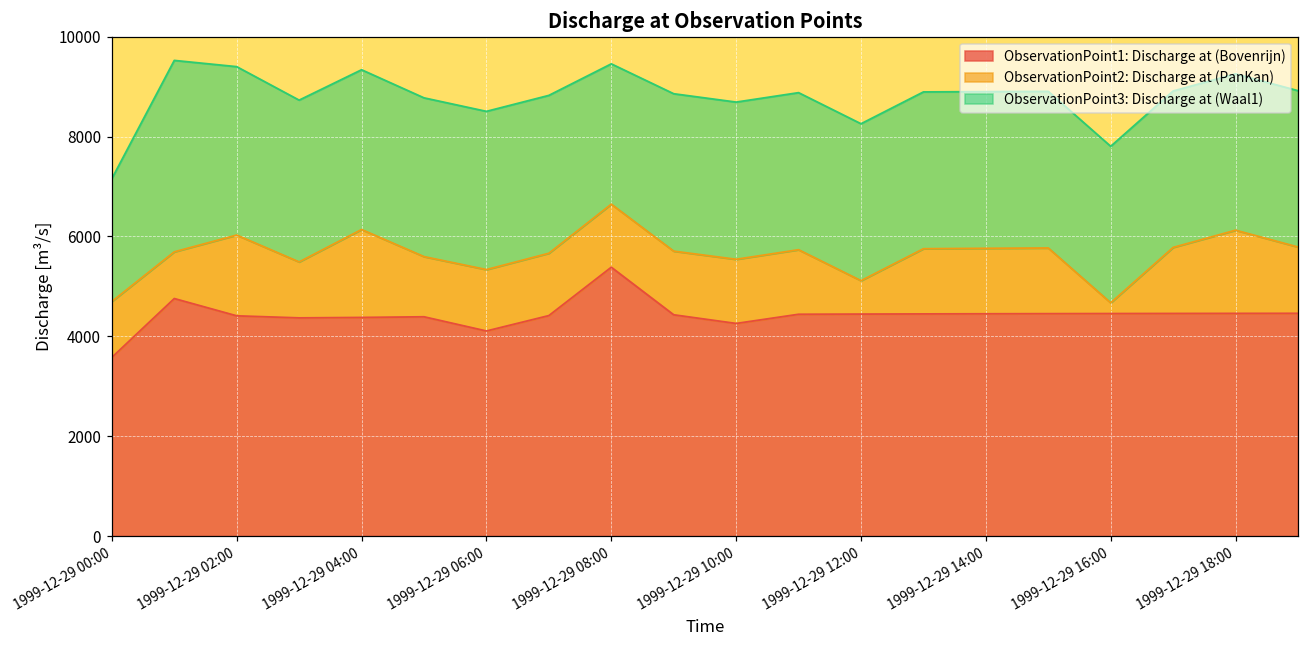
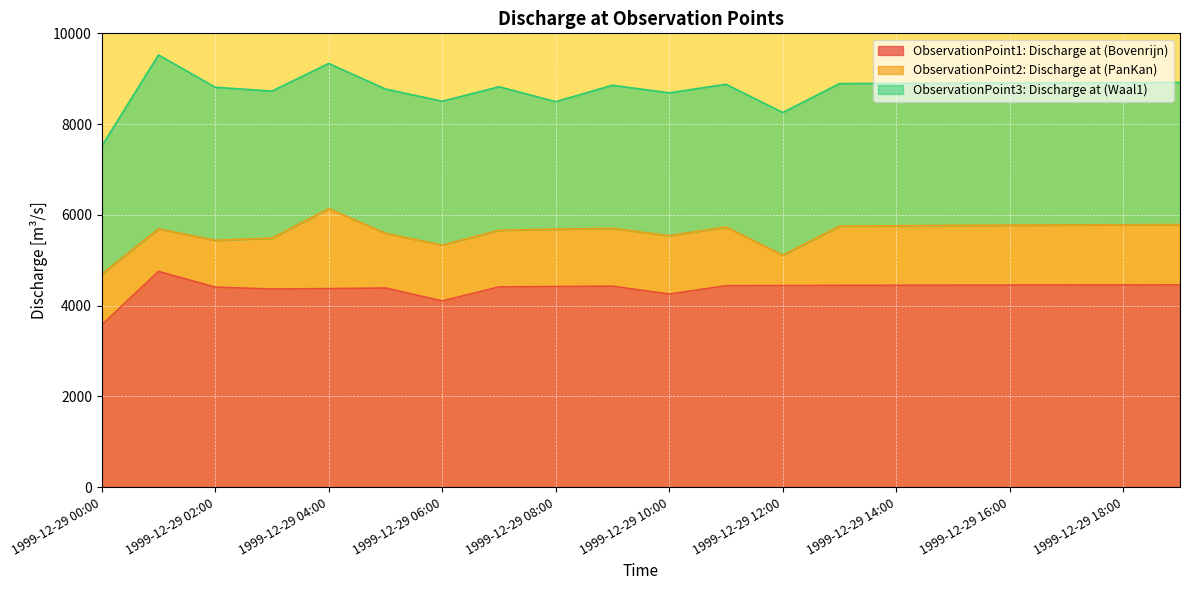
  {
    "ObservationPoint1: Discharge at (Bovenrijn)": {
      "1999-12-29 00:00": 3600,
      "1999-12-29 02:00": 4400,
      "1999-12-29 04:00": 4400,
      "1999-12-29 06:00": 4100,
-     "1999-12-29 08:00": 5400,
+     "1999-12-29 08:00": 4400,
      "1999-12-29 10:00": 4300,
      "1999-12-29 12:00": 4400,
      "1999-12-29 14:00": 4500,
      "1999-12-29 16:00": 4500,
      "1999-12-29 18:00": 4500
    },
    "ObservationPoint2: Discharge at (PanKan)": {
      "1999-12-29 00:00": 1100,
-     "1999-12-29 02:00": 1600,
+     "1999-12-29 02:00": 1000,
      "1999-12-29 04:00": 1800,
      "1999-12-29 06:00": 1200,
      "1999-12-29 08:00": 1300,
      "1999-12-29 10:00": 1300,
      "1999-12-29 12:00": 700,
      "1999-12-29 14:00": 1300,
-     "1999-12-29 16:00": 200,
-     "1999-12-29 18:00": 1700
+     "1999-12-29 16:00": 1300,
+     "1999-12-29 18:00": 1300
    },
    "ObservationPoint3: Discharge at (Waal1)": {
-     "1999-12-29 00:00": 2500,
+     "1999-12-29 00:00": 2800,
      "1999-12-29 02:00": 3400,
      "1999-12-29 04:00": 3200,
      "1999-12-29 06:00": 3200,
      "1999-12-29 08:00": 2800,
      "1999-12-29 10:00": 3100,
      "1999-12-29 12:00": 3100
    }
  }
